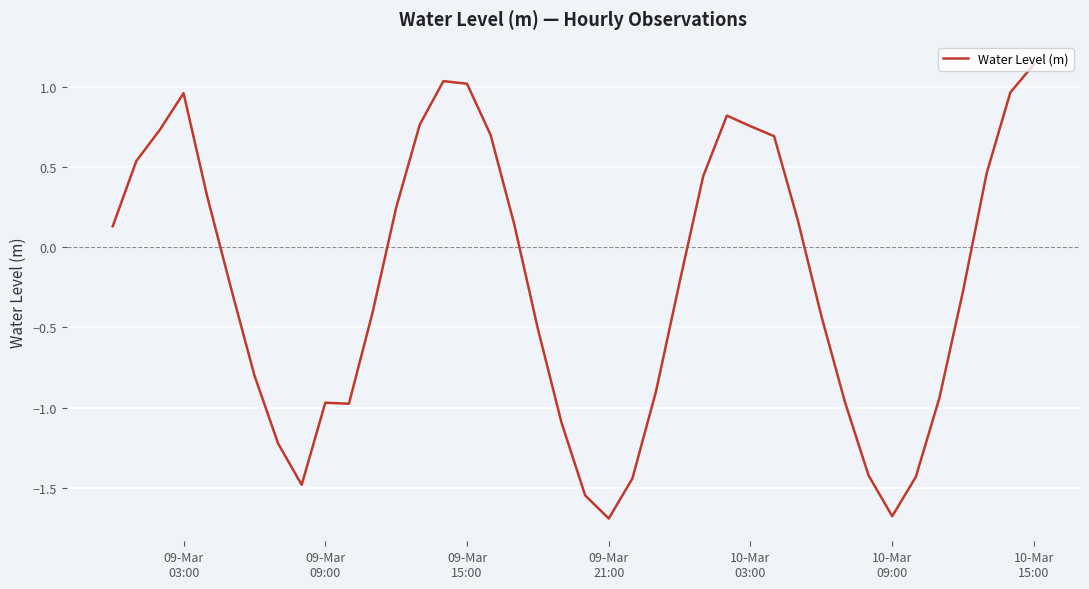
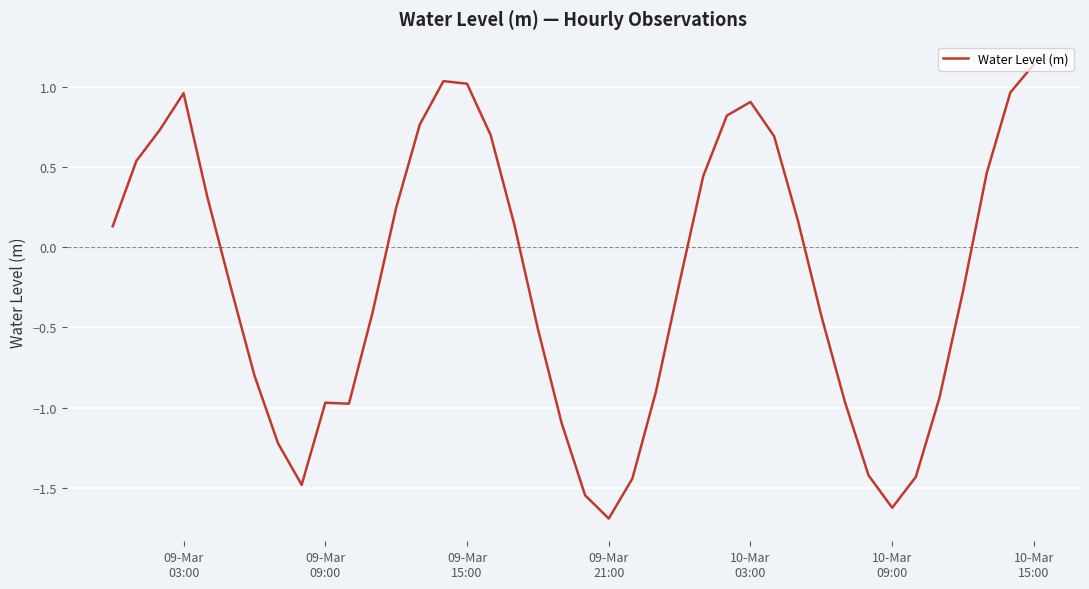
  {
    "09-Mar 03:00": 0.96,
    "09-Mar 09:00": -0.97,
    "09-Mar 15:00": 1.02,
    "09-Mar 21:00": -1.69,
-   "10-Mar 03:00": 0.76,
-   "10-Mar 09:00": -1.68
+   "10-Mar 03:00": 0.91,
+   "10-Mar 09:00": -1.63
  }
